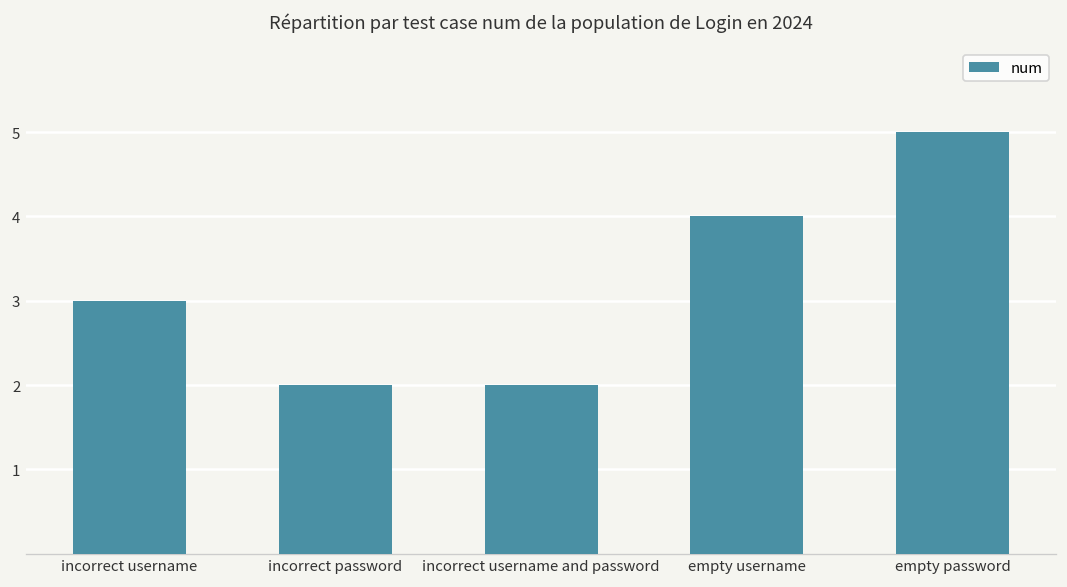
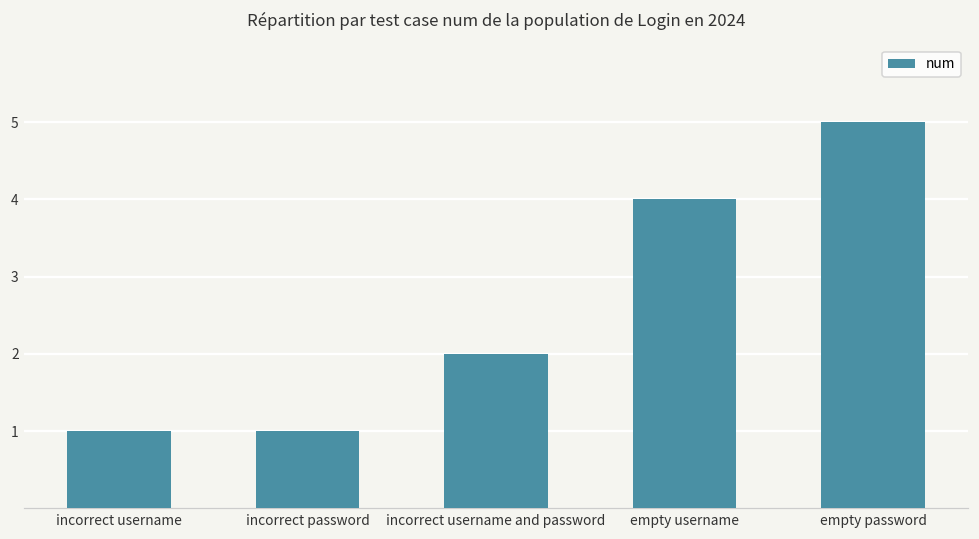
  {
-   "incorrect username": 3,
-   "incorrect password": 2,
+   "incorrect username": 1,
+   "incorrect password": 1,
    "incorrect username and password": 2,
    "empty username": 4,
    "empty password": 5
  }
